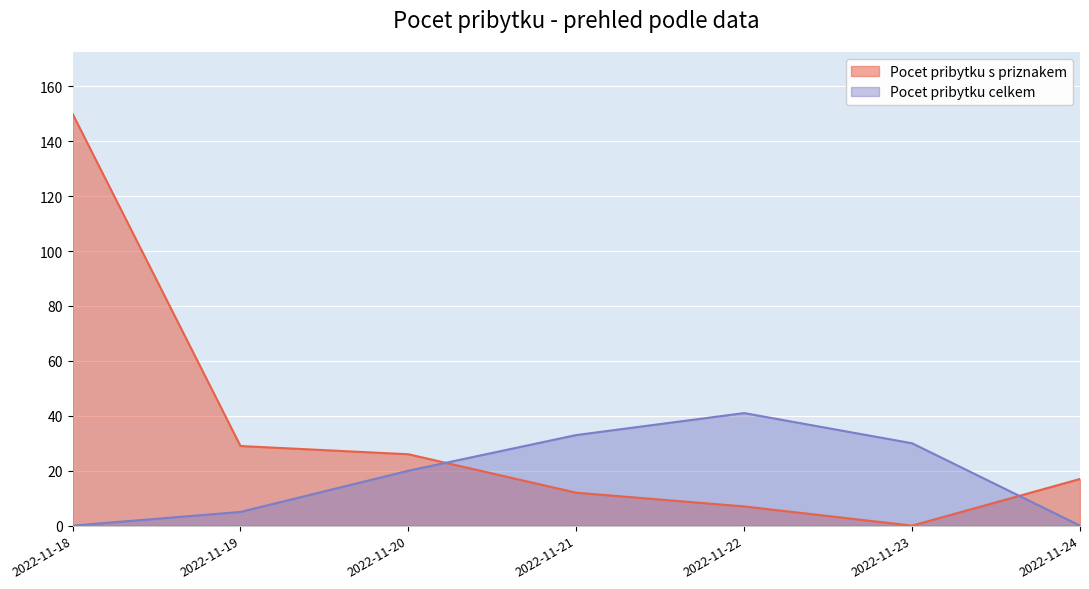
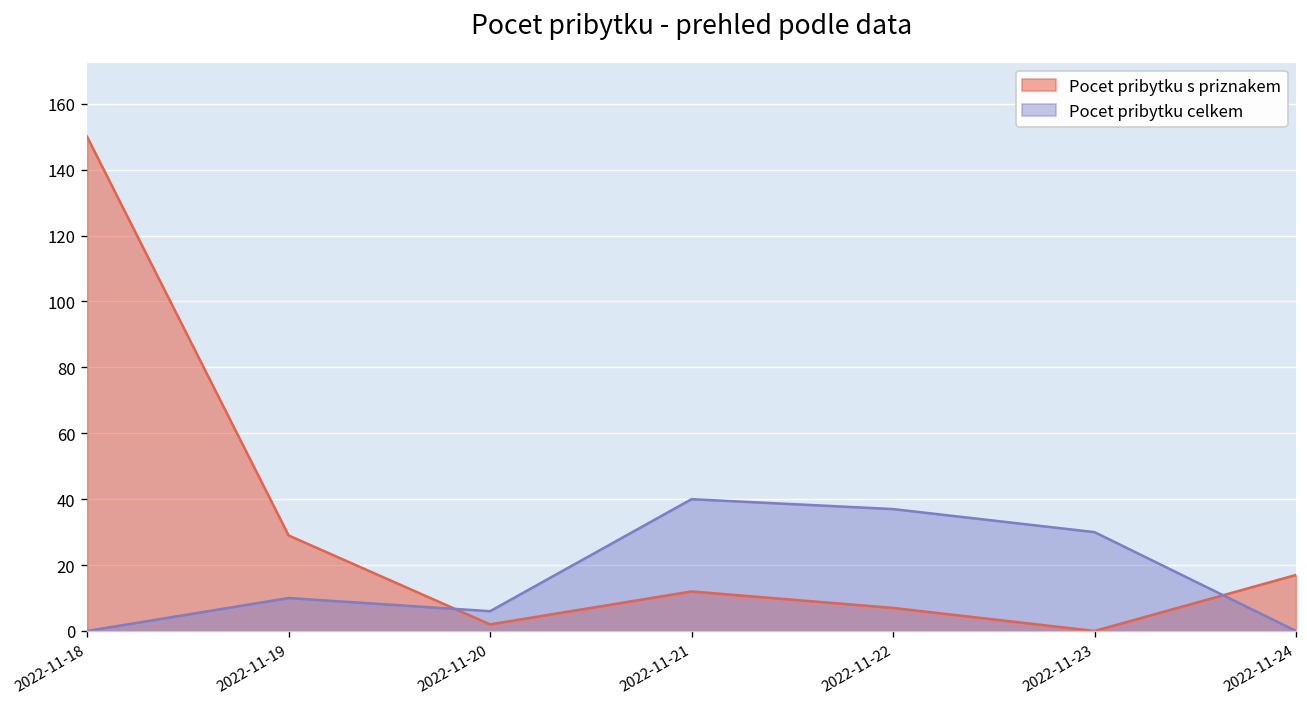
  {
    "Pocet pribytku s priznakem": {
      "2022-11-18": 150,
      "2022-11-19": 29,
-     "2022-11-20": 26,
+     "2022-11-20": 2,
      "2022-11-21": 12,
      "2022-11-22": 7,
      "2022-11-23": 0,
      "2022-11-24": 17
    },
    "Pocet pribytku celkem": {
      "2022-11-18": 0,
-     "2022-11-19": 5,
-     "2022-11-20": 20,
-     "2022-11-21": 33,
-     "2022-11-22": 41,
+     "2022-11-19": 10,
+     "2022-11-20": 6,
+     "2022-11-21": 40,
+     "2022-11-22": 37,
      "2022-11-23": 30,
      "2022-11-24": 0
    }
  }
